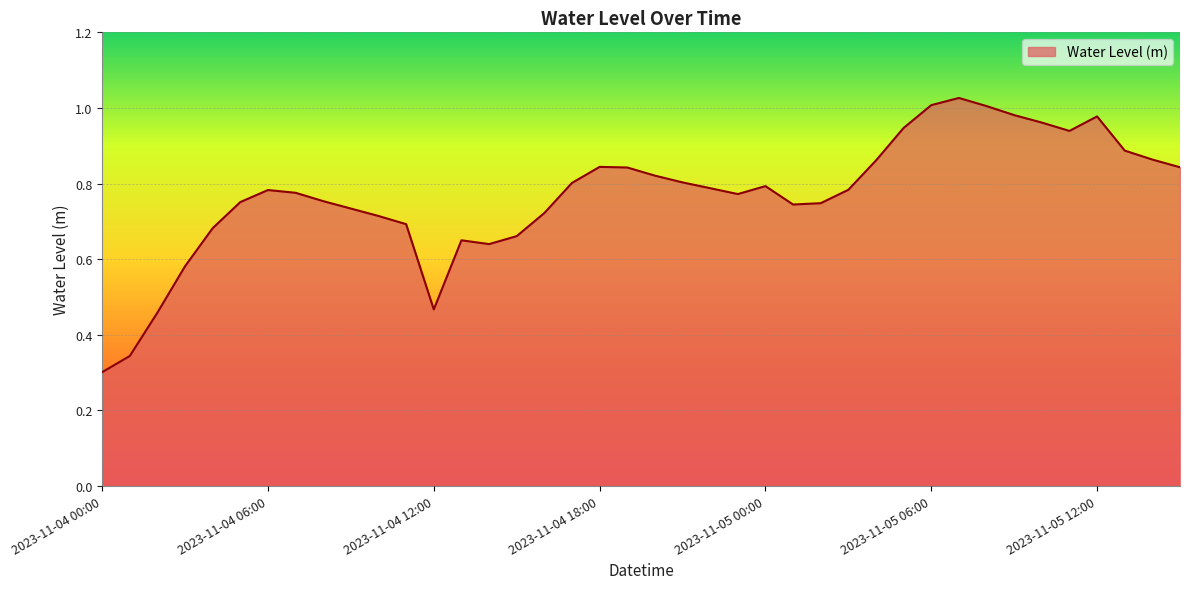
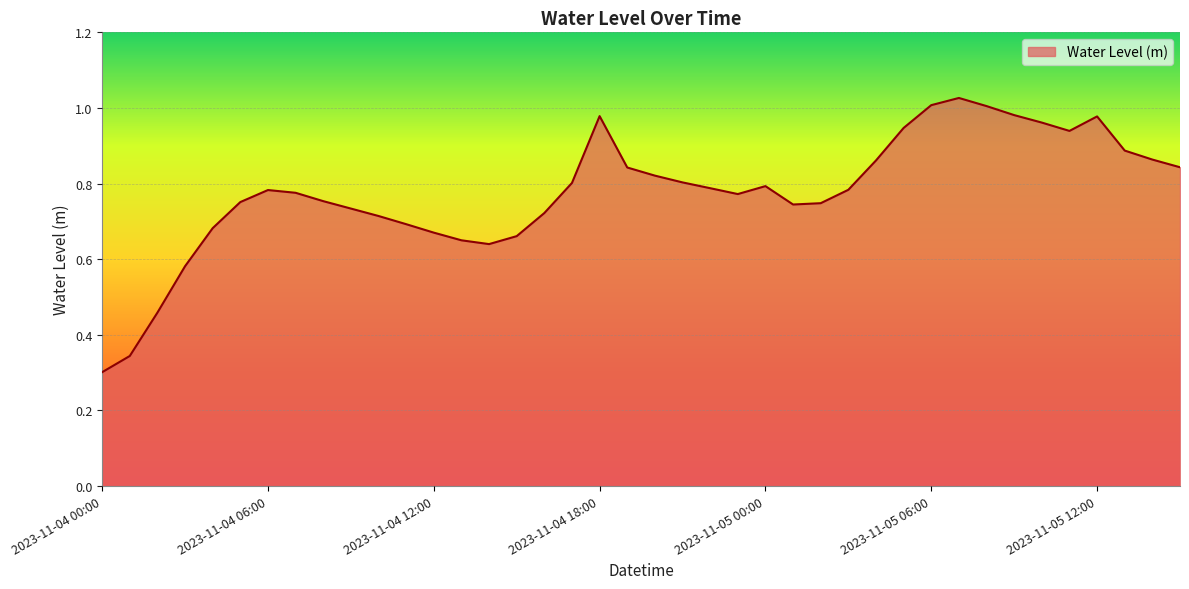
  {
    "2023-11-04 00:00": 0.30,
    "2023-11-04 06:00": 0.78,
-   "2023-11-04 12:00": 0.47,
-   "2023-11-04 18:00": 0.84,
+   "2023-11-04 12:00": 0.67,
+   "2023-11-04 18:00": 0.98,
    "2023-11-05 00:00": 0.79,
    "2023-11-05 06:00": 1.01,
    "2023-11-05 12:00": 0.98
  }
